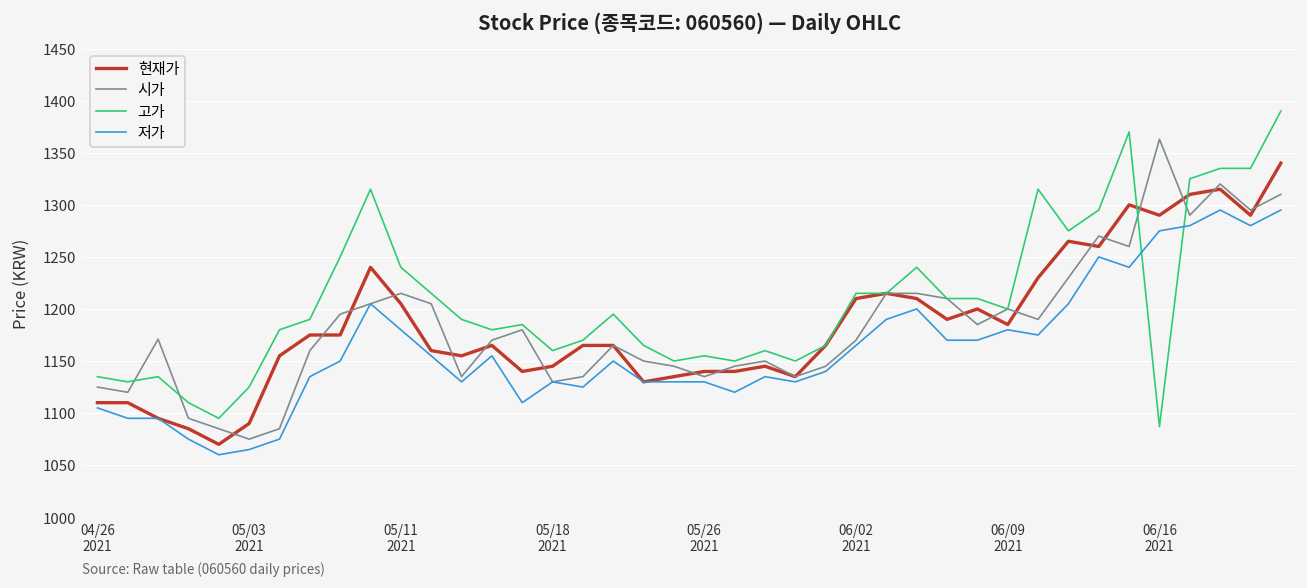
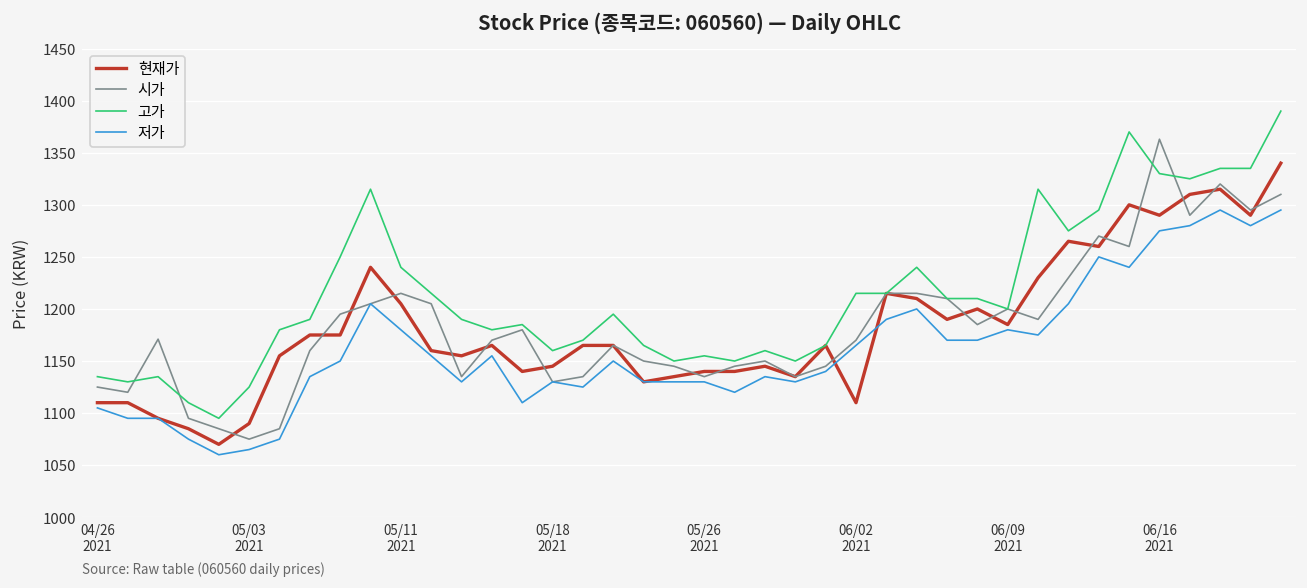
  {
    "현재가": {
      "04/26 2021": 1110,
      "05/03 2021": 1090,
      "05/11 2021": 1210,
      "05/18 2021": 1150,
      "05/26 2021": 1140,
-     "06/02 2021": 1210,
+     "06/02 2021": 1110,
      "06/09 2021": 1190,
      "06/16 2021": 1290
    },
    "시가": {
      "04/26 2021": 1130,
      "05/03 2021": 1080,
      "05/11 2021": 1220,
      "05/26 2021": 1140,
      "06/02 2021": 1170,
      "06/16 2021": 1360
    },
    "고가": {
      "04/26 2021": 1140,
      "05/03 2021": 1130,
      "05/11 2021": 1240,
      "05/18 2021": 1160,
      "05/26 2021": 1160,
      "06/02 2021": 1220,
-     "06/16 2021": 1090
+     "06/16 2021": 1330
    },
    "저가": {
      "04/26 2021": 1110,
      "05/03 2021": 1070,
      "05/11 2021": 1180,
      "05/26 2021": 1130,
      "06/02 2021": 1170,
      "06/09 2021": 1180,
      "06/16 2021": 1280
    }
  }
